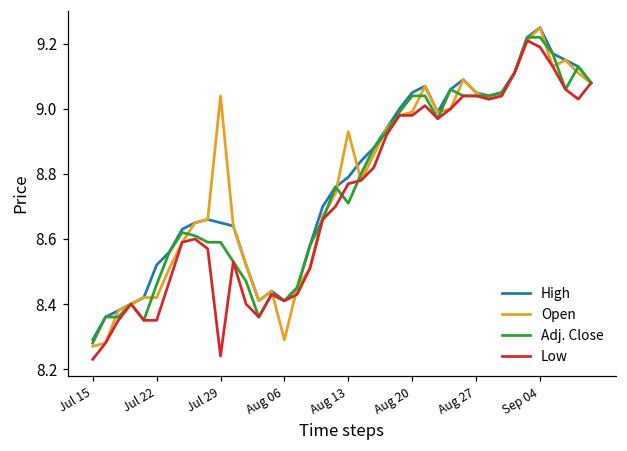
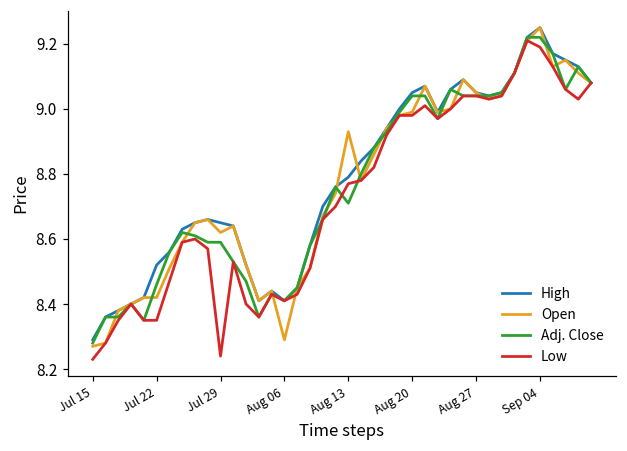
  {
    "High": {
      "Jul 15": 8.29,
      "Jul 22": 8.52,
      "Jul 29": 8.65,
      "Aug 13": 8.79,
      "Aug 20": 9.05
    },
    "Open": {
      "Jul 15": 8.27,
      "Jul 22": 8.42,
-     "Jul 29": 9.04,
+     "Jul 29": 8.62,
      "Aug 06": 8.29,
      "Aug 13": 8.93,
      "Aug 20": 8.99
    },
    "Adj. Close": {
      "Jul 15": 8.28,
      "Jul 22": 8.46,
      "Jul 29": 8.59,
      "Aug 13": 8.71,
      "Aug 20": 9.04,
      "Sep 04": 9.22
    },
    "Low": {
      "Jul 15": 8.23,
      "Jul 22": 8.35,
      "Jul 29": 8.24,
      "Aug 13": 8.77,
      "Aug 20": 8.98,
      "Sep 04": 9.19
    }
  }
